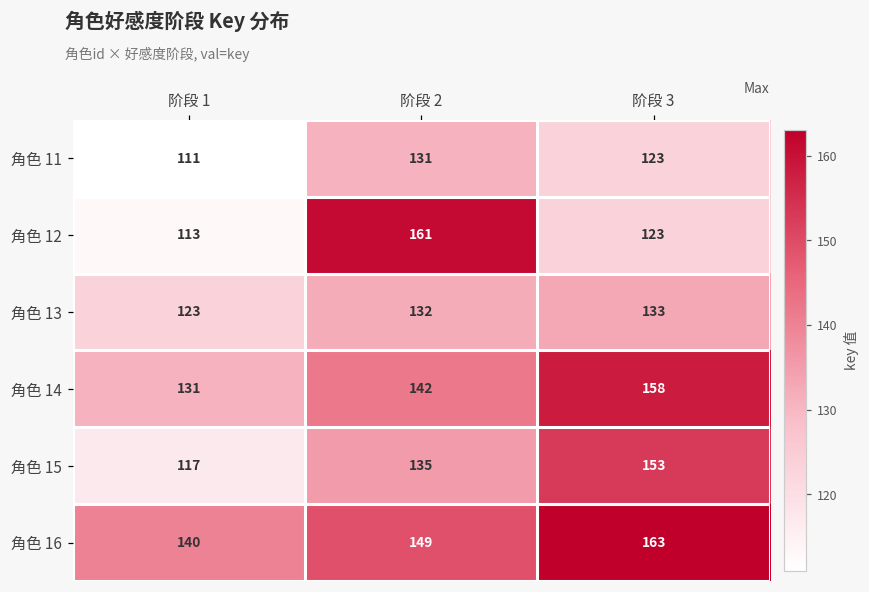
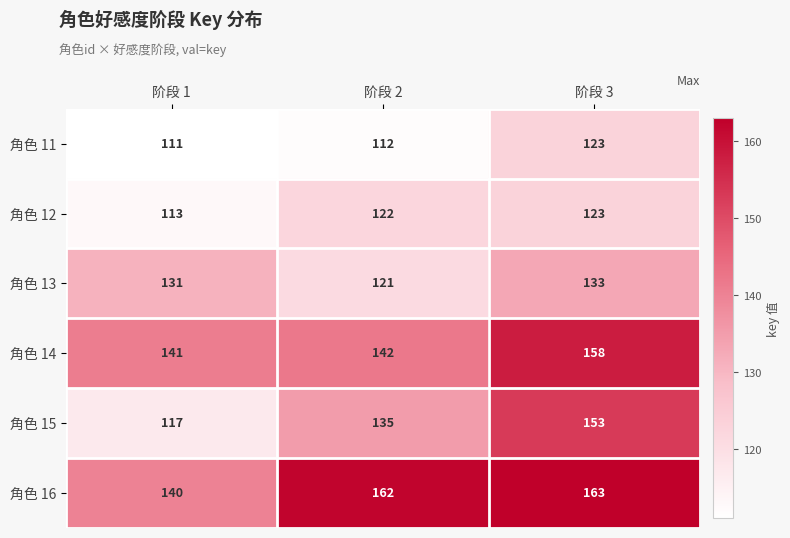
  {
    "角色 11": {
      "阶段 1": 111,
-     "阶段 2": 131,
+     "阶段 2": 112,
      "阶段 3": 123
    },
    "角色 12": {
      "阶段 1": 113,
-     "阶段 2": 161,
+     "阶段 2": 122,
      "阶段 3": 123
    },
    "角色 13": {
-     "阶段 1": 123,
-     "阶段 2": 132,
+     "阶段 1": 131,
+     "阶段 2": 121,
      "阶段 3": 133
    },
    "角色 14": {
-     "阶段 1": 131,
+     "阶段 1": 141,
      "阶段 2": 142,
      "阶段 3": 158
    },
    "角色 15": {
      "阶段 1": 117,
      "阶段 2": 135,
      "阶段 3": 153
    },
    "角色 16": {
      "阶段 1": 140,
-     "阶段 2": 149,
+     "阶段 2": 162,
      "阶段 3": 163
    }
  }
